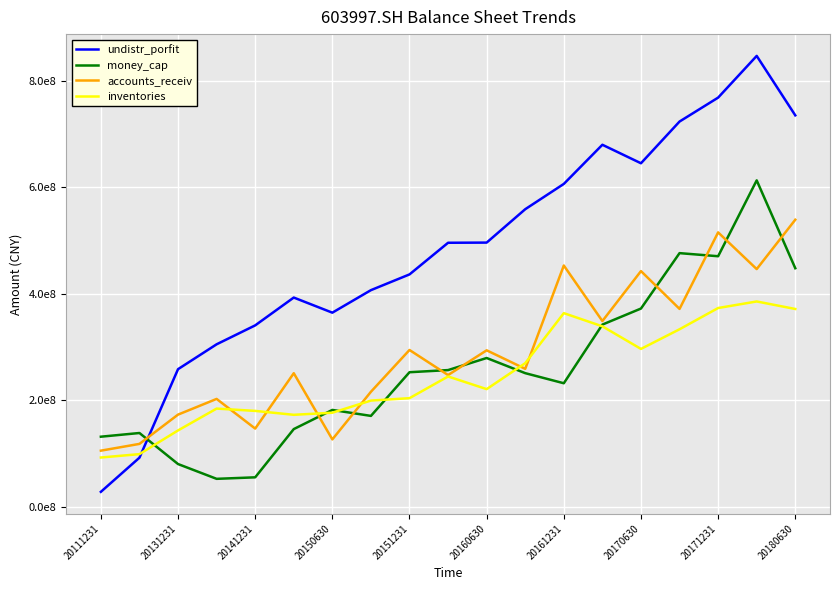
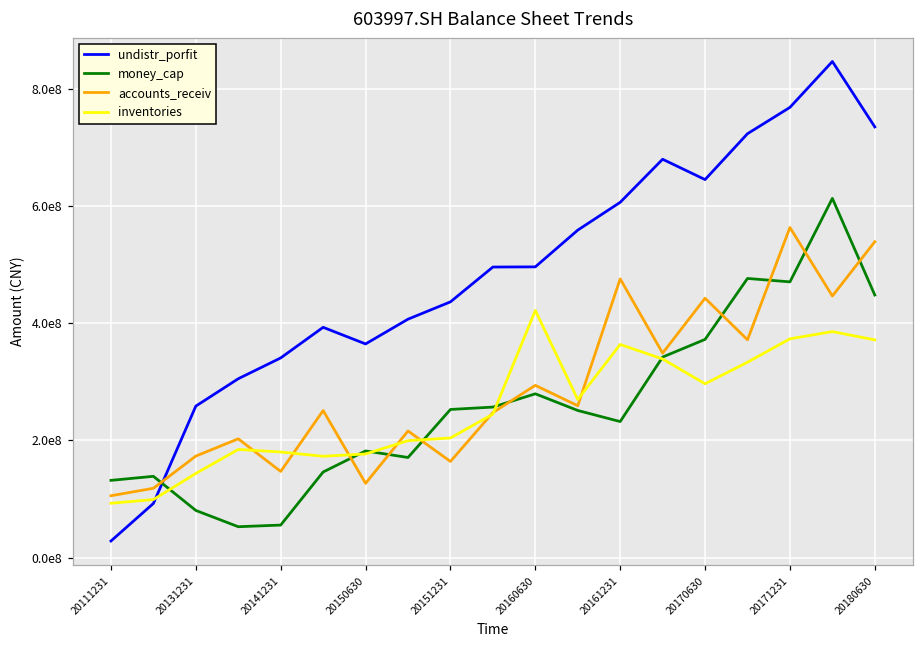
  {
    "undistr_porfit": {
      "20111231": 30000000,
      "20131231": 260000000,
      "20141231": 340000000,
      "20150630": 360000000,
      "20151231": 440000000,
      "20160630": 500000000,
      "20161231": 610000000,
      "20170630": 650000000,
      "20171231": 770000000,
      "20180630": 740000000
    },
    "money_cap": {
      "20111231": 130000000,
      "20131231": 80000000,
      "20141231": 60000000,
      "20150630": 180000000,
      "20151231": 250000000,
      "20160630": 280000000,
      "20161231": 230000000,
      "20170630": 370000000,
      "20171231": 470000000,
      "20180630": 450000000
    },
    "accounts_receiv": {
      "20111231": 110000000,
      "20131231": 170000000,
      "20141231": 150000000,
      "20150630": 130000000,
-     "20151231": 290000000,
+     "20151231": 160000000,
      "20160630": 290000000,
-     "20161231": 450000000,
+     "20161231": 480000000,
      "20170630": 440000000,
-     "20171231": 520000000,
+     "20171231": 560000000,
      "20180630": 540000000
    },
    "inventories": {
      "20111231": 90000000,
      "20131231": 140000000,
      "20141231": 180000000,
      "20150630": 180000000,
      "20151231": 200000000,
-     "20160630": 220000000,
+     "20160630": 420000000,
      "20161231": 360000000,
      "20170630": 300000000,
      "20171231": 370000000,
      "20180630": 370000000
    }
  }
